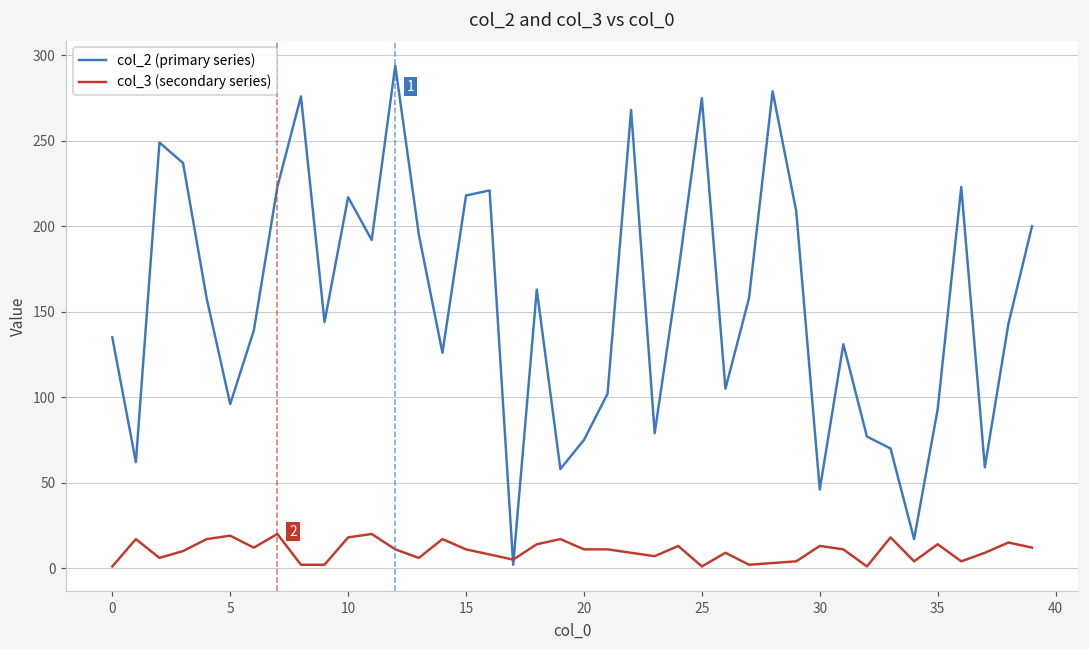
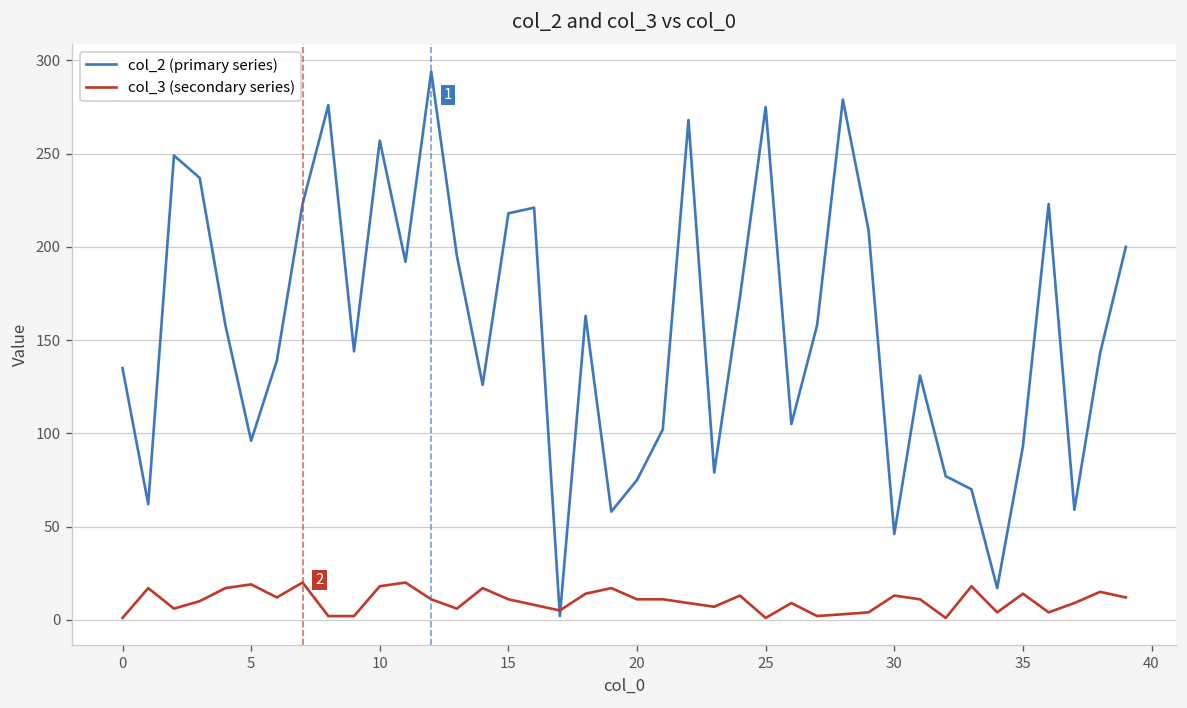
  {
    "col_2 (primary series)": {
      "0": 135,
      "5": 96,
-     "10": 217,
+     "10": 257,
      "15": 218,
      "20": 75,
      "25": 275,
      "30": 46,
      "35": 93
    },
    "col_3 (secondary series)": {
      "0": 1,
      "5": 19,
      "10": 18,
      "15": 11,
      "20": 11,
      "25": 1,
      "30": 13,
      "35": 14
    }
  }
